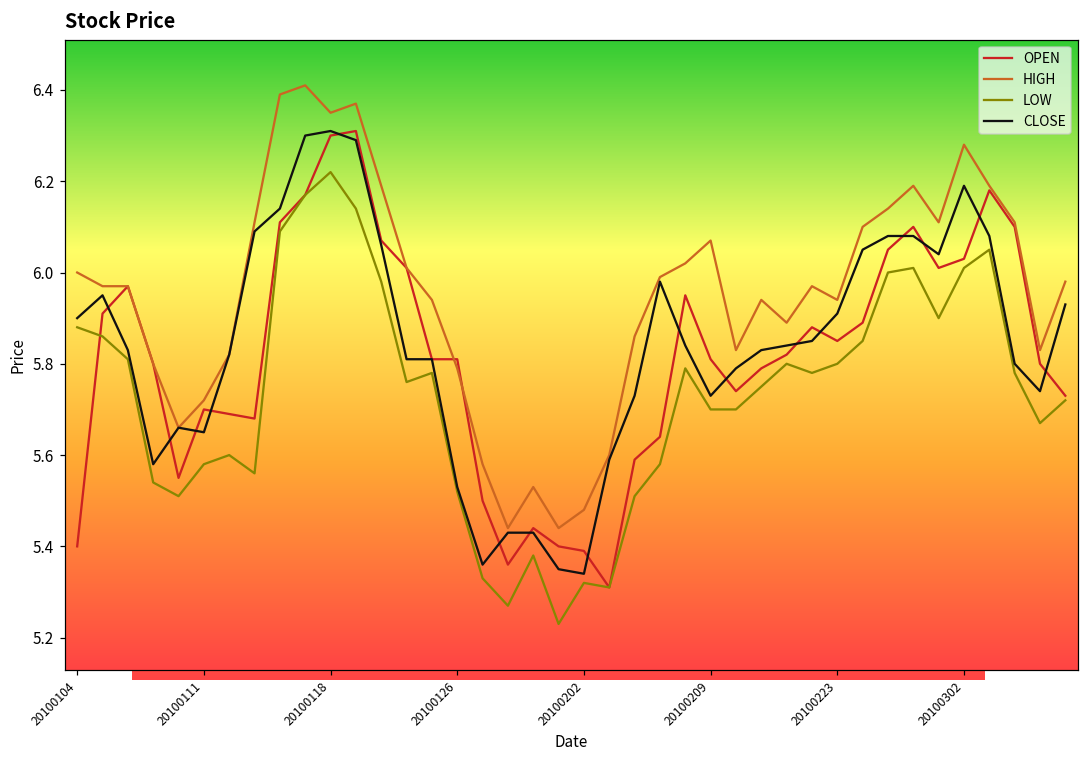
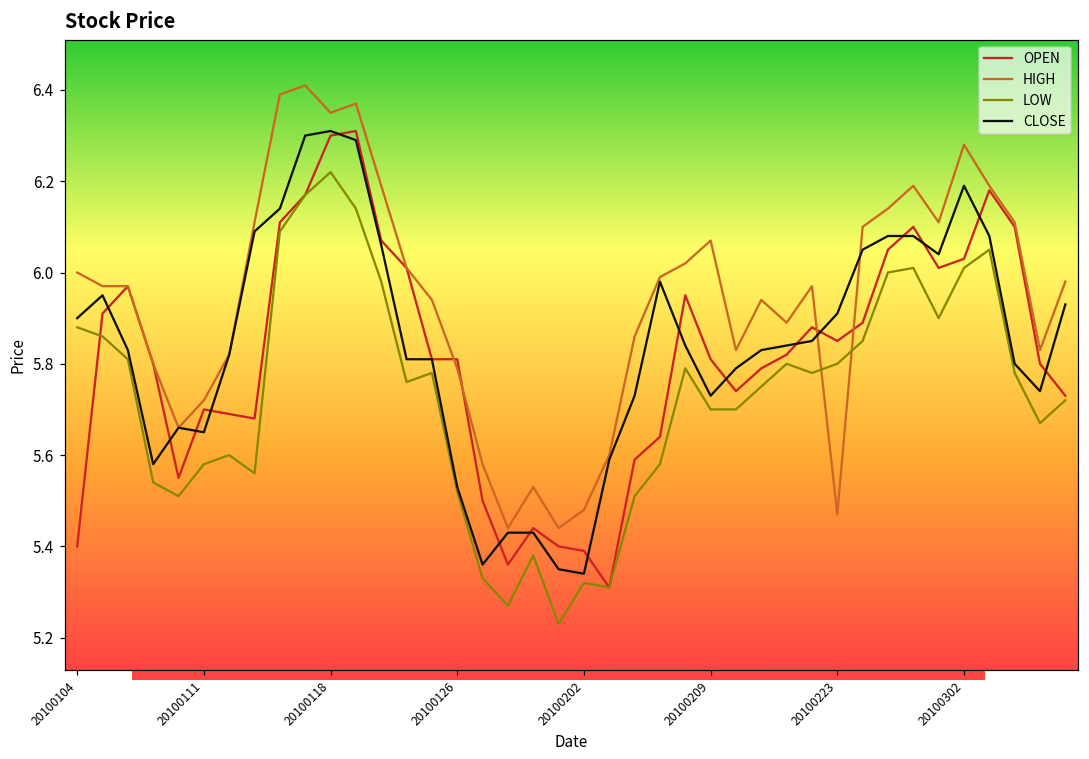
  {
    "Stock Price": {
      "OPEN": {
        "20100104": 5.40,
        "20100111": 5.70,
        "20100118": 6.30,
        "20100126": 5.81,
        "20100202": 5.39,
        "20100209": 5.81,
        "20100223": 5.85,
        "20100302": 6.03
      },
      "HIGH": {
        "20100104": 6.00,
        "20100111": 5.72,
        "20100118": 6.35,
        "20100126": 5.79,
        "20100202": 5.48,
        "20100209": 6.07,
-       "20100223": 5.94,
+       "20100223": 5.47,
        "20100302": 6.28
      },
      "LOW": {
        "20100104": 5.88,
        "20100111": 5.58,
        "20100118": 6.22,
        "20100126": 5.52,
        "20100202": 5.32,
        "20100209": 5.70,
        "20100223": 5.80,
        "20100302": 6.01
      },
      "CLOSE": {
        "20100104": 5.90,
        "20100111": 5.65,
        "20100118": 6.31,
        "20100126": 5.53,
        "20100202": 5.34,
        "20100209": 5.73,
        "20100223": 5.91,
        "20100302": 6.19
      }
    }
  }
